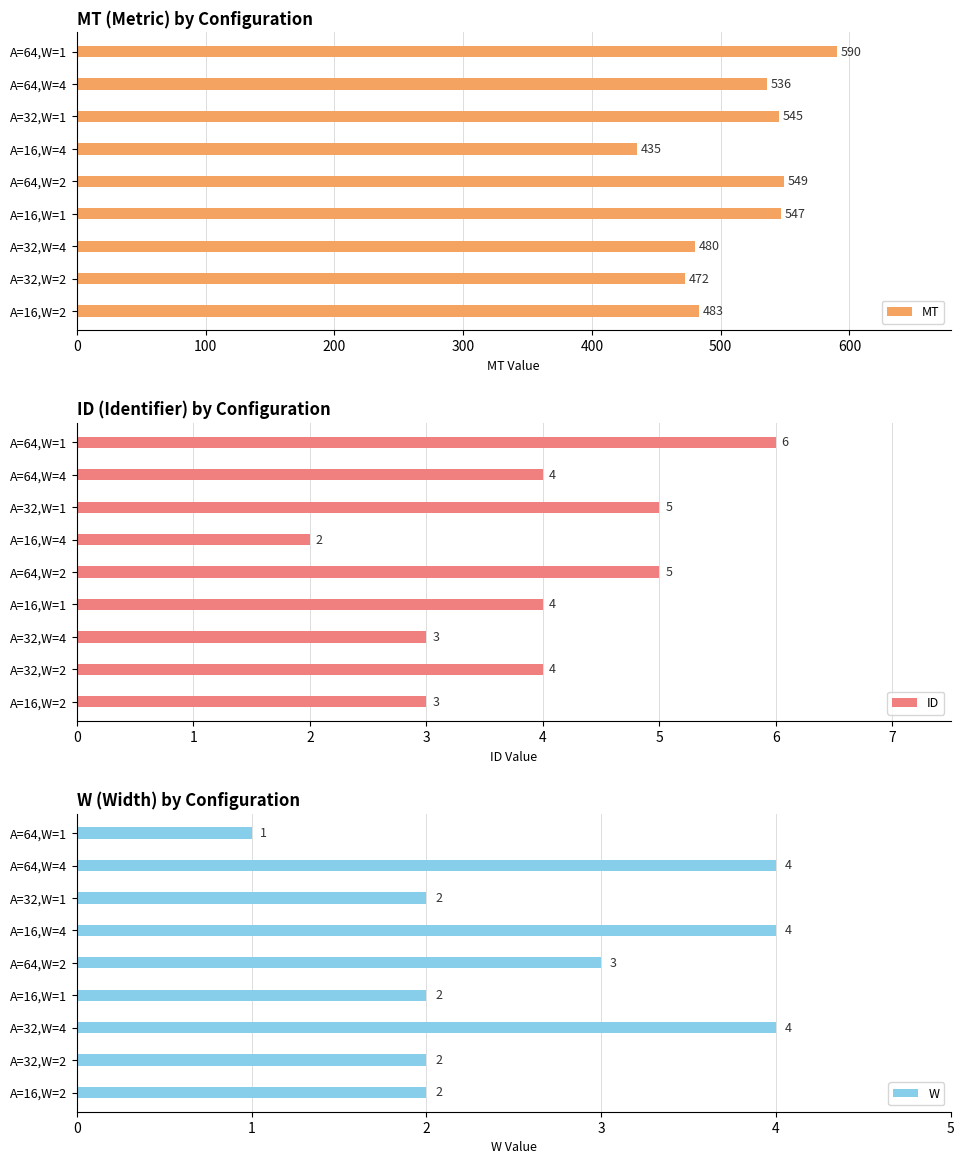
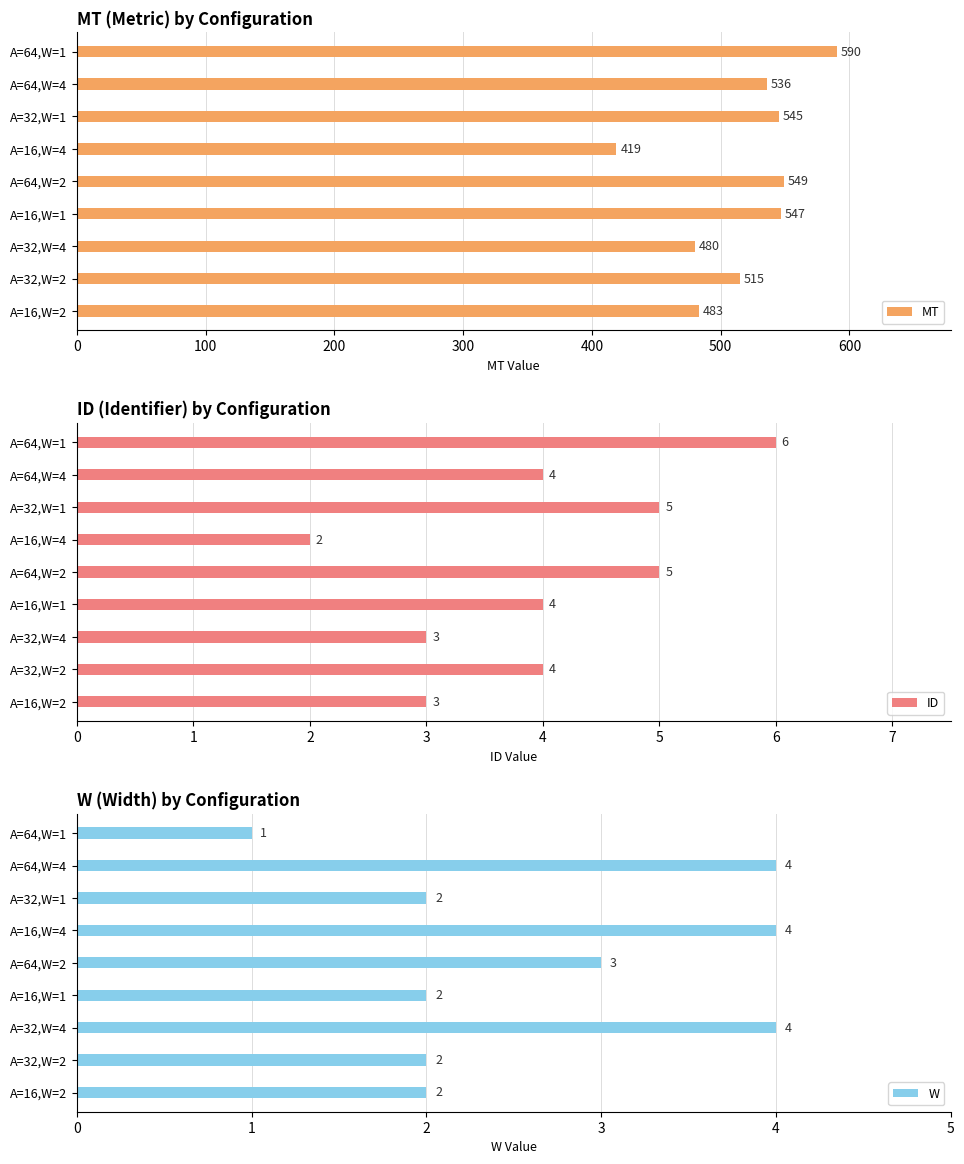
  {
    "MT (Metric) by Configuration": {
      "A=64,W=1": 590,
      "A=64,W=4": 536,
      "A=32,W=1": 545,
-     "A=16,W=4": 435,
+     "A=16,W=4": 419,
      "A=64,W=2": 549,
      "A=16,W=1": 547,
      "A=32,W=4": 480,
-     "A=32,W=2": 472,
+     "A=32,W=2": 515,
      "A=16,W=2": 483
    },
    "ID (Identifier) by Configuration": {
      "A=64,W=1": 6,
      "A=64,W=4": 4,
      "A=32,W=1": 5,
      "A=16,W=4": 2,
      "A=64,W=2": 5,
      "A=16,W=1": 4,
      "A=32,W=4": 3,
      "A=32,W=2": 4,
      "A=16,W=2": 3
    },
    "W (Width) by Configuration": {
      "A=64,W=1": 1,
      "A=64,W=4": 4,
      "A=32,W=1": 2,
      "A=16,W=4": 4,
      "A=64,W=2": 3,
      "A=16,W=1": 2,
      "A=32,W=4": 4,
      "A=32,W=2": 2,
      "A=16,W=2": 2
    }
  }
